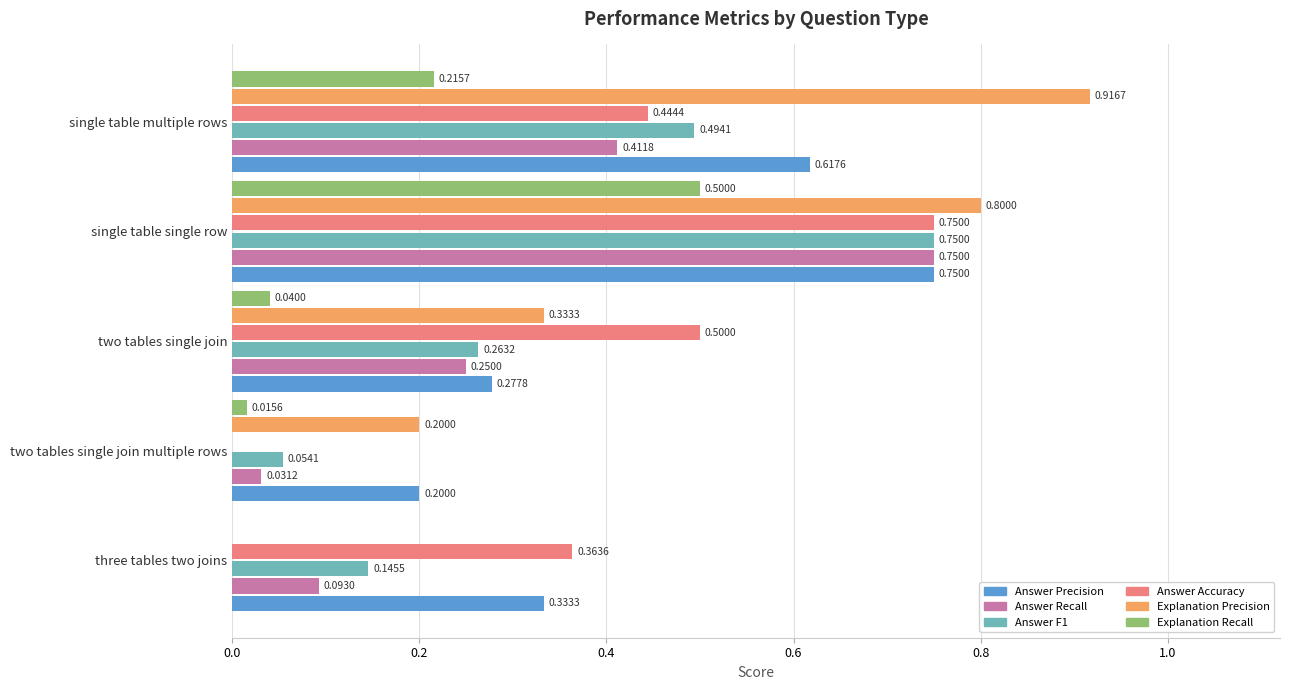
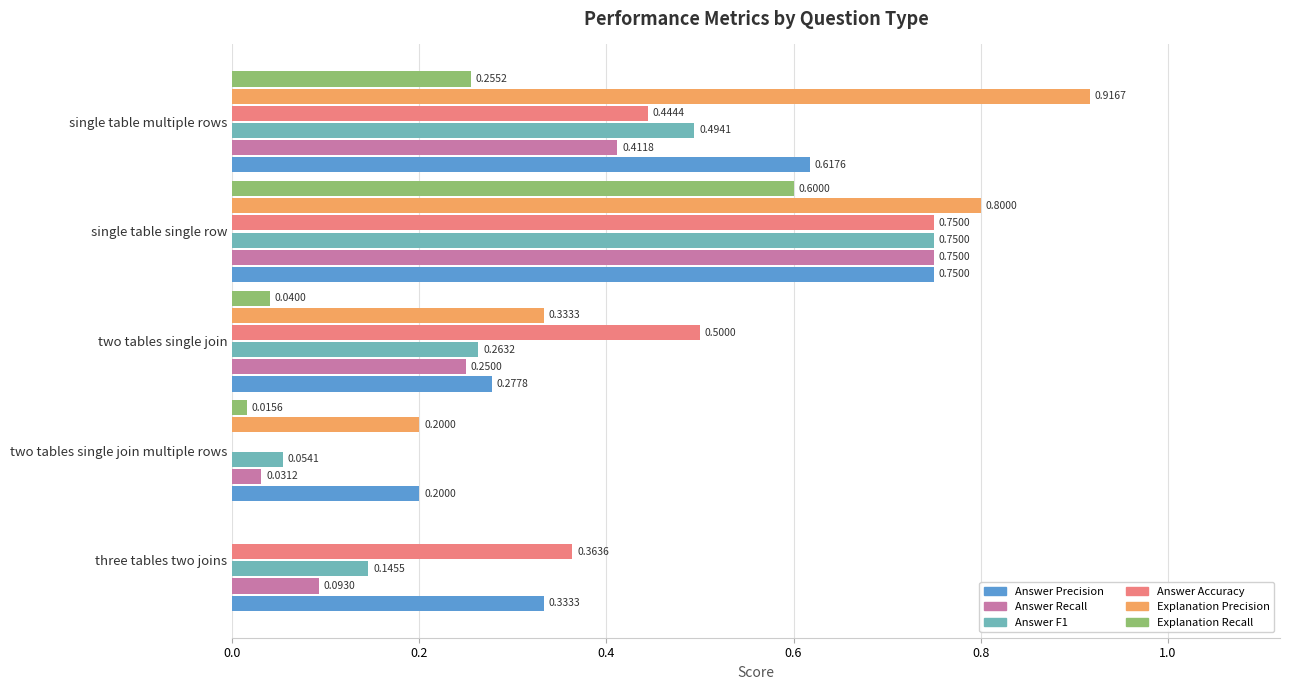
  {
    "Explanation Recall": {
-     "single table multiple rows": 0.2157,
-     "single table single row": 0.5000,
+     "single table multiple rows": 0.2552,
+     "single table single row": 0.6000,
      "two tables single join": 0.0400,
      "two tables single join multiple rows": 0.0156
    }
  }
